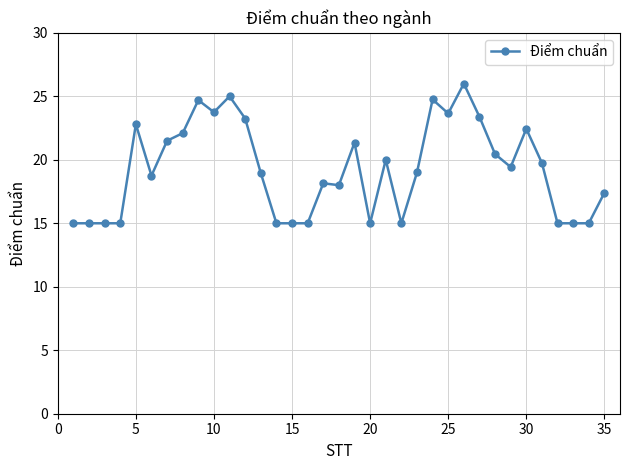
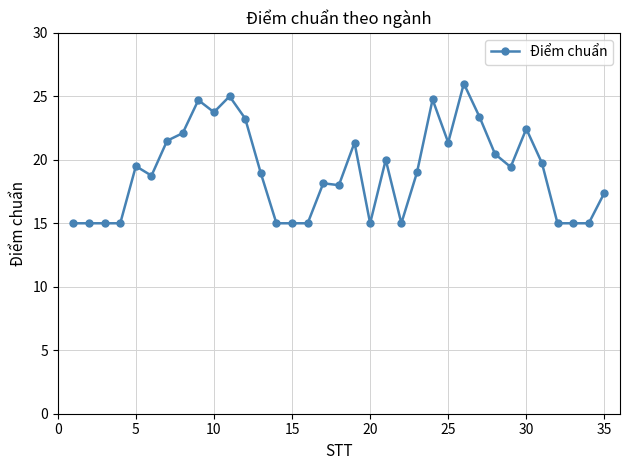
  {
-   "5": 22.8,
+   "5": 19.5,
    "10": 23.8,
    "15": 15.0,
    "20": 15.0,
-   "25": 23.7,
+   "25": 21.4,
    "30": 22.4,
    "35": 17.4
  }
